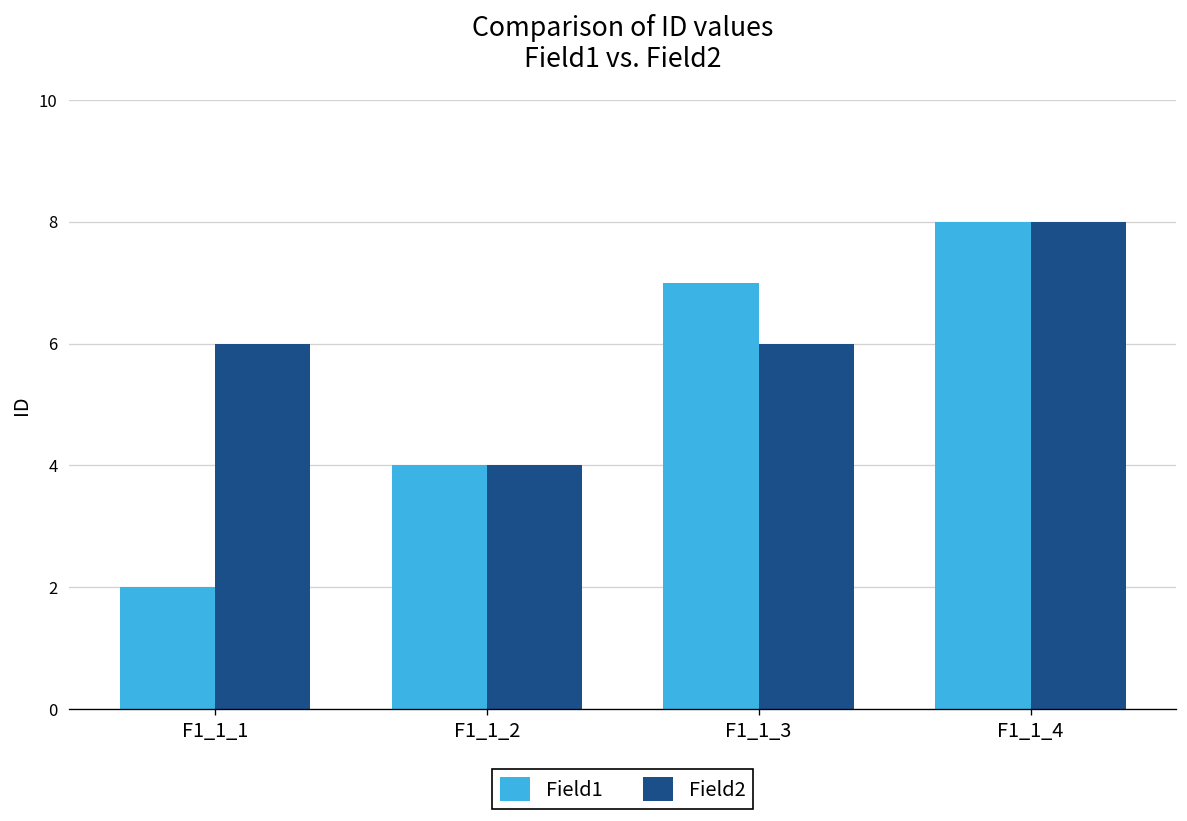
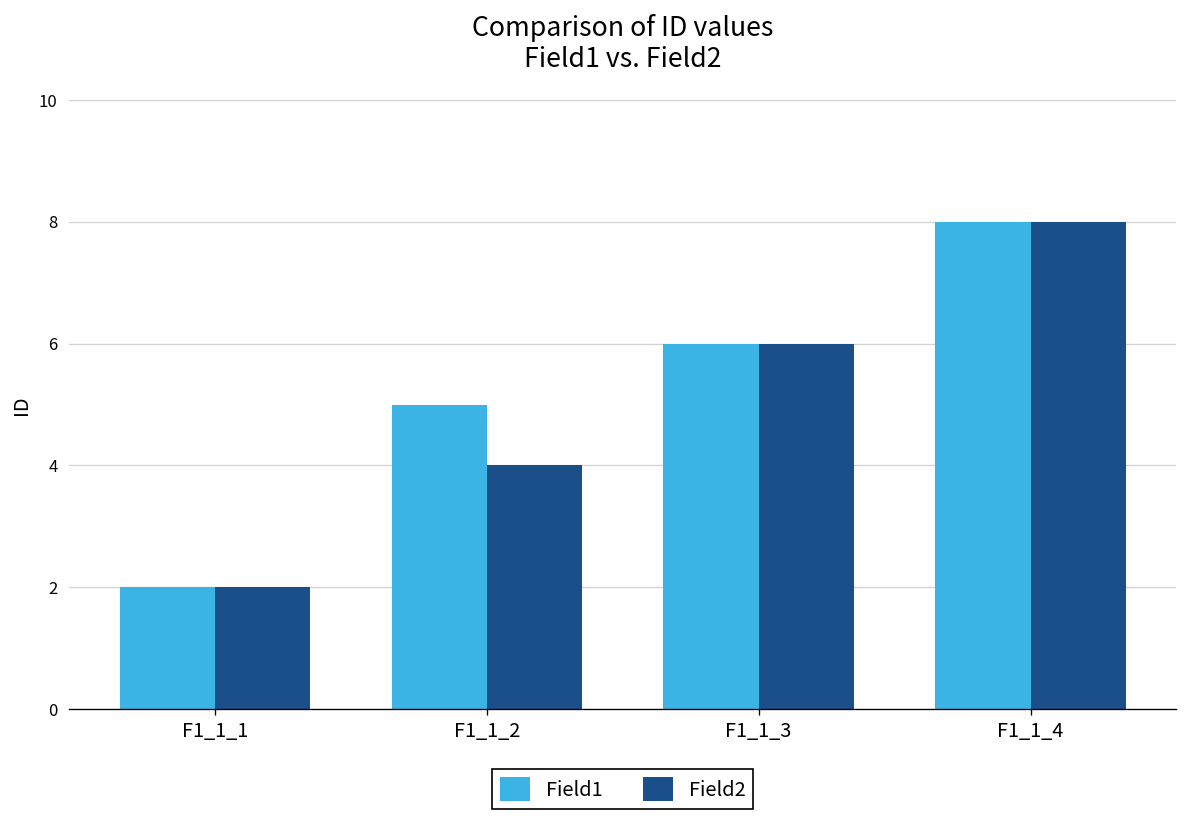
  {
    "Field1": {
      "F1_1_1": 2,
-     "F1_1_2": 4,
-     "F1_1_3": 7,
+     "F1_1_2": 5,
+     "F1_1_3": 6,
      "F1_1_4": 8
    },
    "Field2": {
-     "F1_1_1": 6,
+     "F1_1_1": 2,
      "F1_1_2": 4,
      "F1_1_3": 6,
      "F1_1_4": 8
    }
  }
